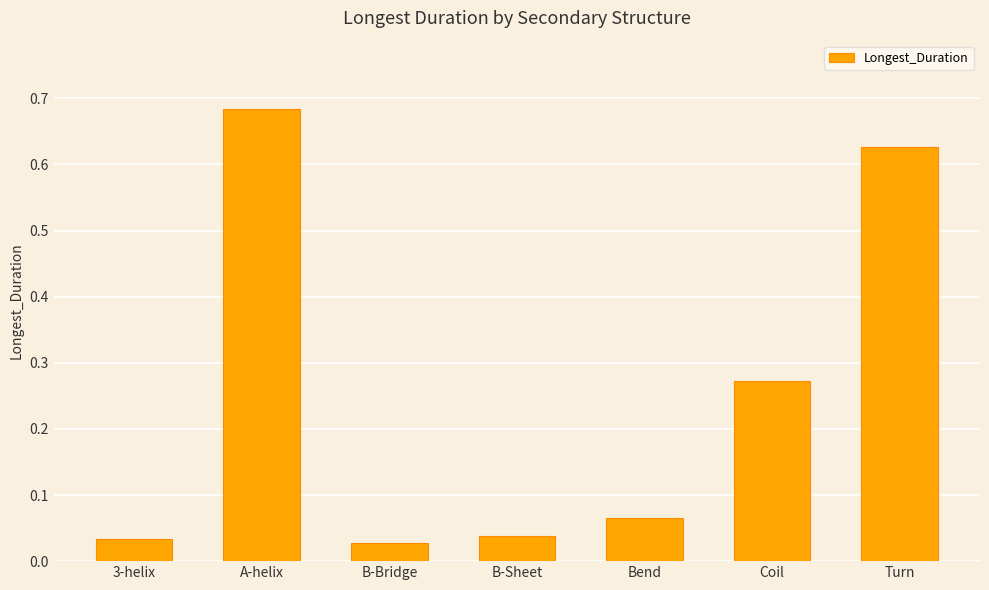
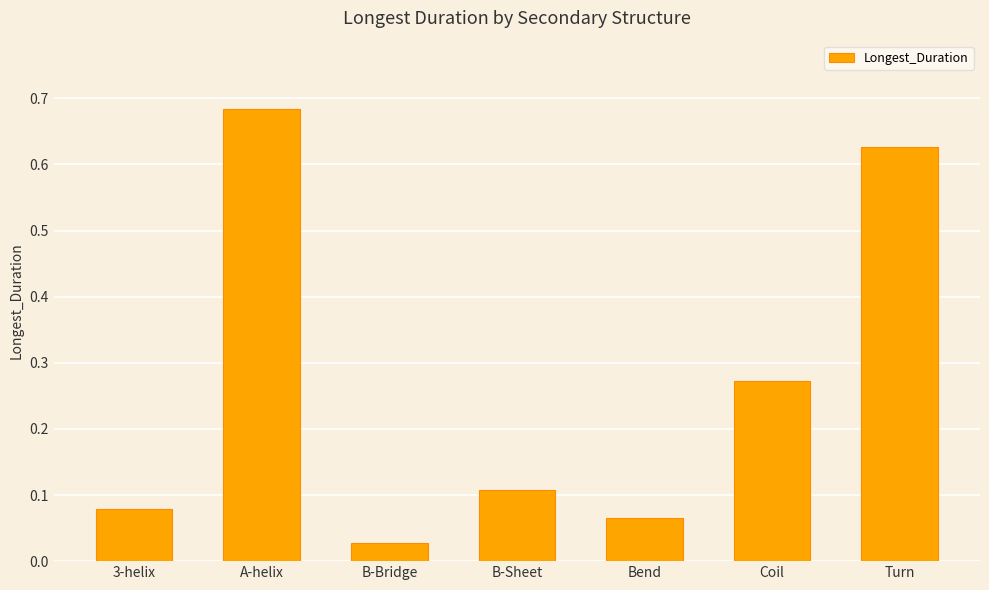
  {
-   "3-helix": 0.03,
+   "3-helix": 0.08,
    "A-helix": 0.68,
    "B-Bridge": 0.03,
-   "B-Sheet": 0.04,
+   "B-Sheet": 0.11,
    "Bend": 0.07,
    "Coil": 0.27,
    "Turn": 0.63
  }
